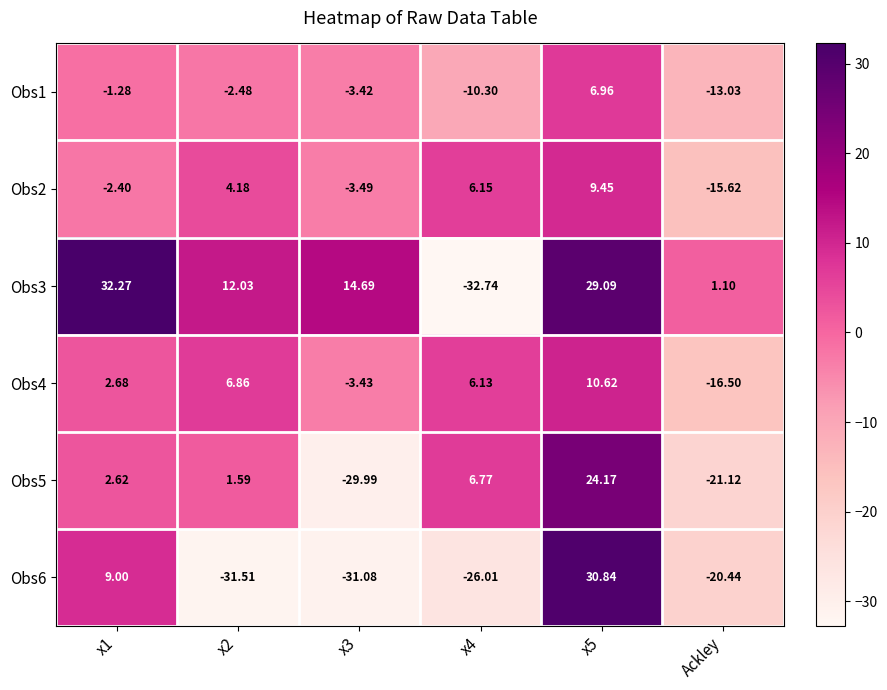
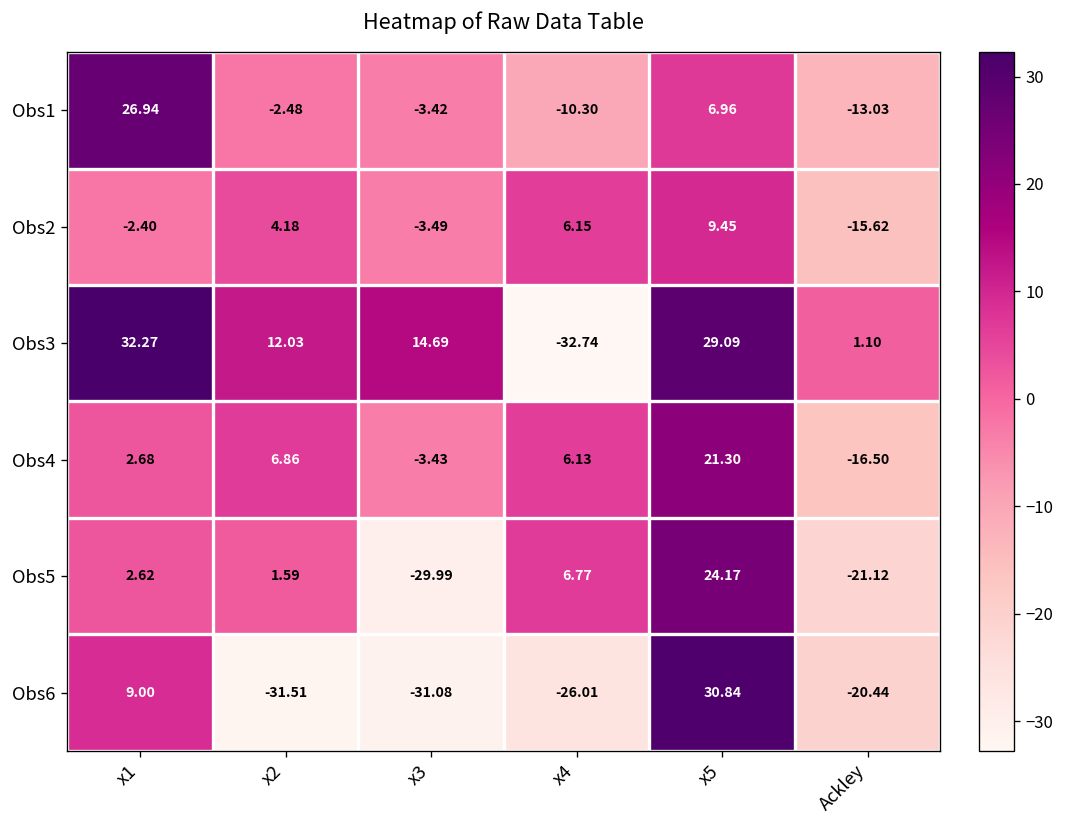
  {
    "Obs1": {
-     "x1": -1.28,
+     "x1": 26.94,
      "x2": -2.48,
      "x3": -3.42,
      "x4": -10.30,
      "x5": 6.96,
      "Ackley": -13.03
    },
    "Obs2": {
      "x1": -2.40,
      "x2": 4.18,
      "x3": -3.49,
      "x4": 6.15,
      "x5": 9.45,
      "Ackley": -15.62
    },
    "Obs3": {
      "x1": 32.27,
      "x2": 12.03,
      "x3": 14.69,
      "x4": -32.74,
      "x5": 29.09,
      "Ackley": 1.10
    },
    "Obs4": {
      "x1": 2.68,
      "x2": 6.86,
      "x3": -3.43,
      "x4": 6.13,
-     "x5": 10.62,
+     "x5": 21.30,
      "Ackley": -16.50
    },
    "Obs5": {
      "x1": 2.62,
      "x2": 1.59,
      "x3": -29.99,
      "x4": 6.77,
      "x5": 24.17,
      "Ackley": -21.12
    },
    "Obs6": {
      "x1": 9.00,
      "x2": -31.51,
      "x3": -31.08,
      "x4": -26.01,
      "x5": 30.84,
      "Ackley": -20.44
    }
  }
